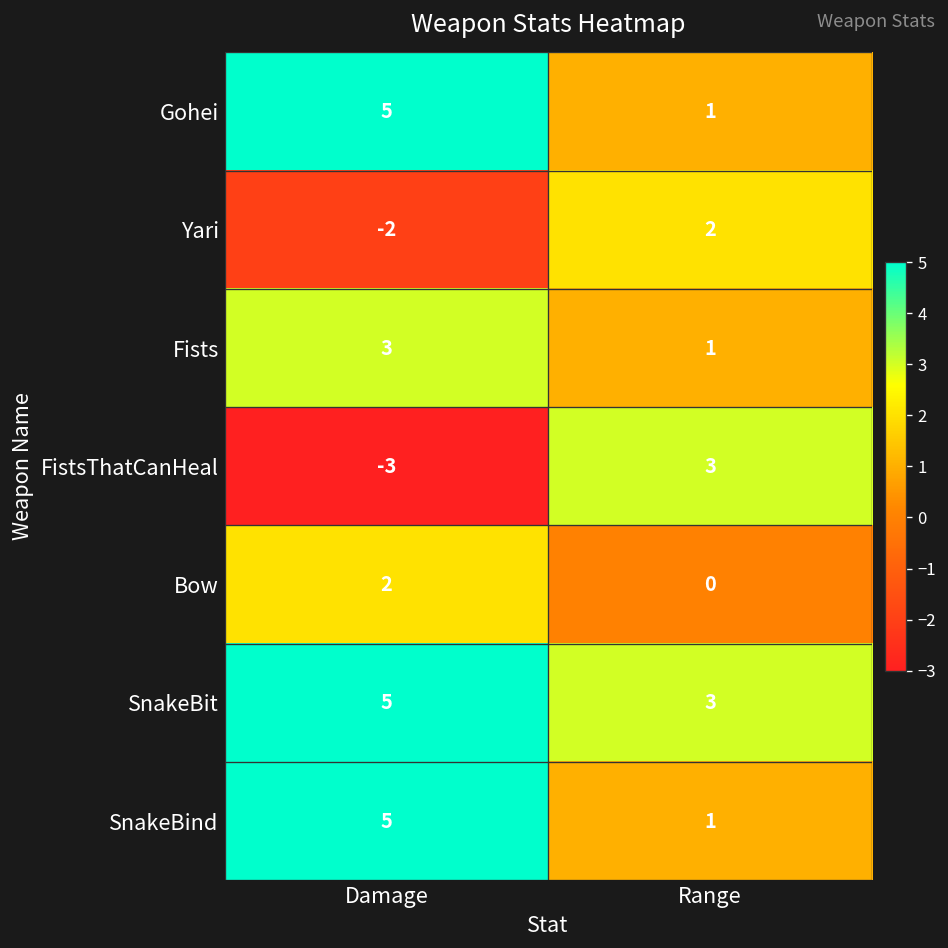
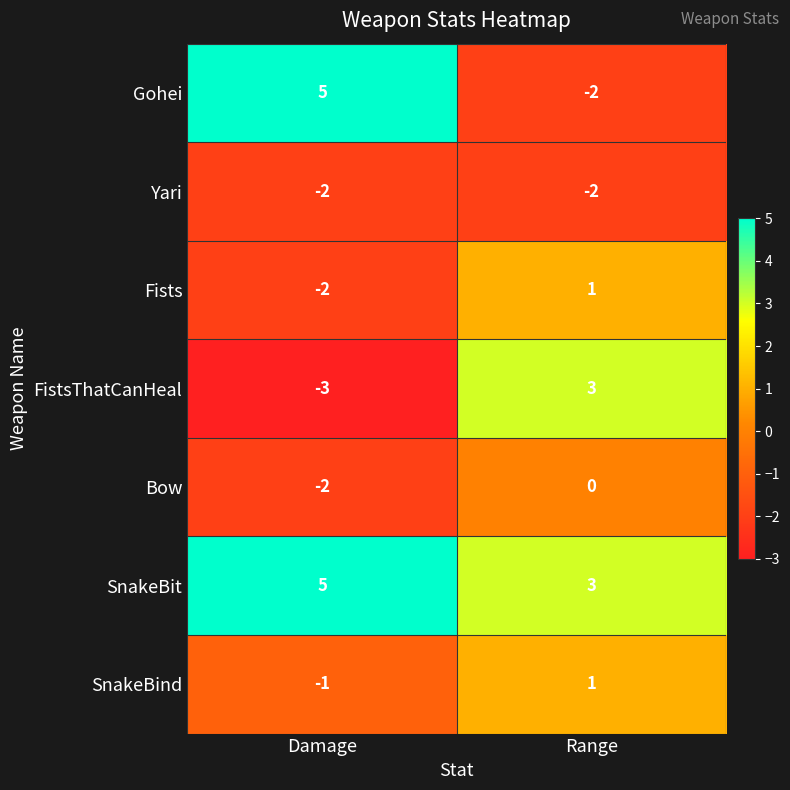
  {
    "Gohei": {
      "Damage": 5,
-     "Range": 1
+     "Range": -2
    },
    "Yari": {
      "Damage": -2,
-     "Range": 2
+     "Range": -2
    },
    "Fists": {
-     "Damage": 3,
+     "Damage": -2,
      "Range": 1
    },
    "FistsThatCanHeal": {
      "Damage": -3,
      "Range": 3
    },
    "Bow": {
-     "Damage": 2,
+     "Damage": -2,
      "Range": 0
    },
    "SnakeBit": {
      "Damage": 5,
      "Range": 3
    },
    "SnakeBind": {
-     "Damage": 5,
+     "Damage": -1,
      "Range": 1
    }
  }
